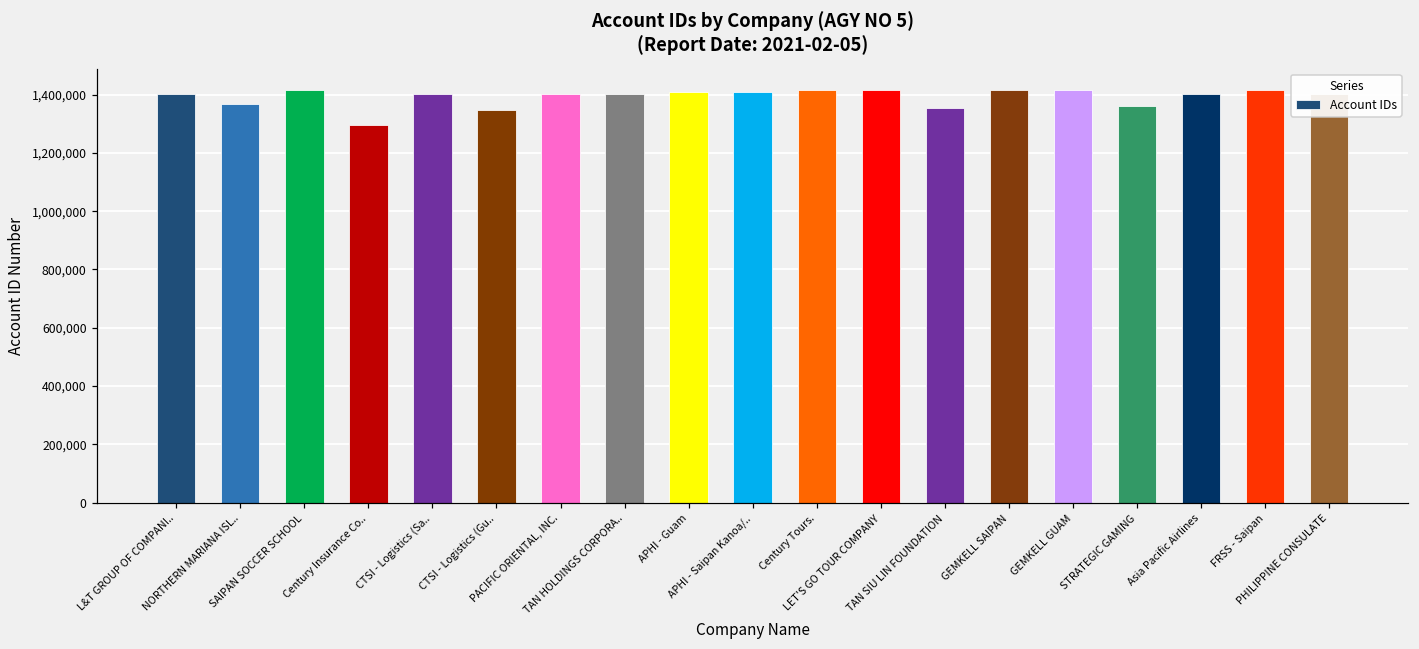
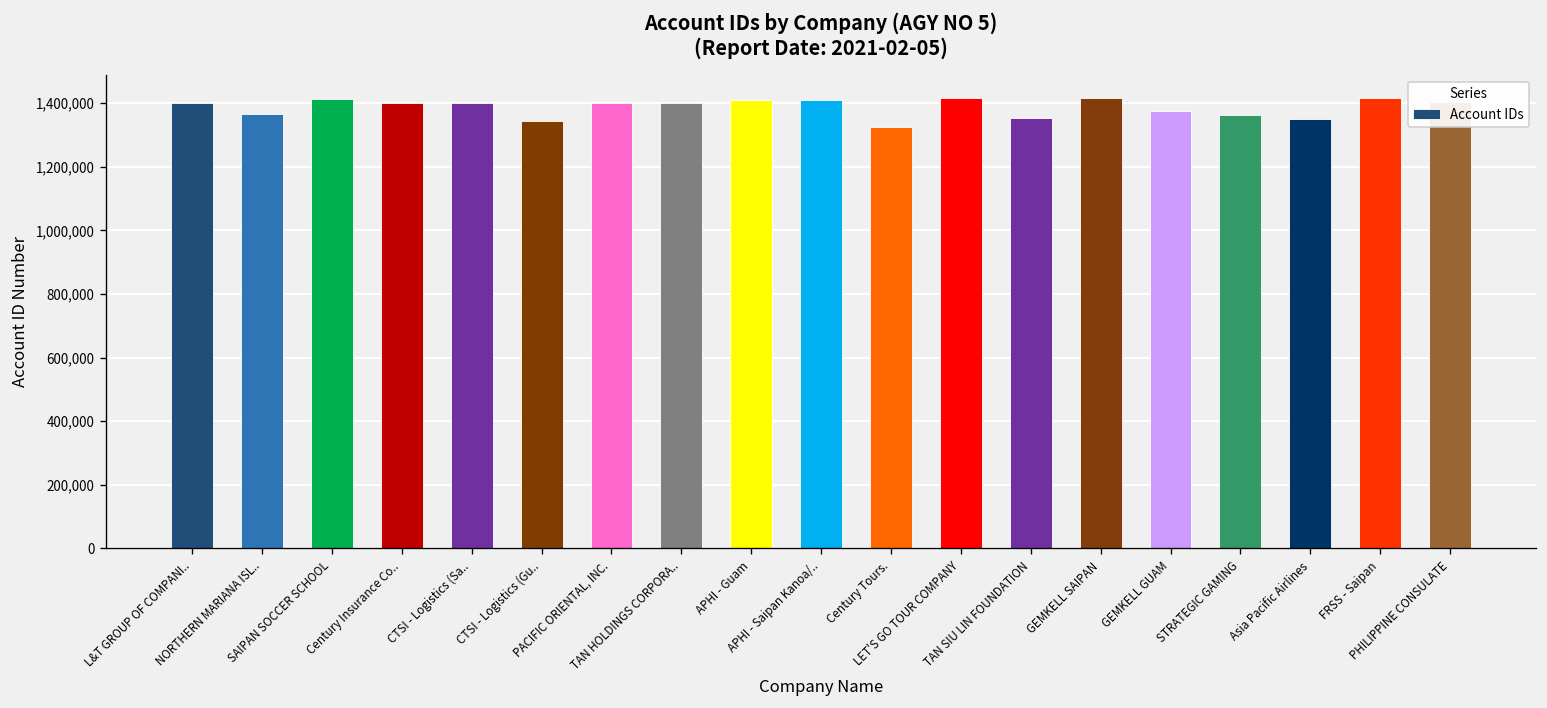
  {
    "L&T GROUP OF COMPANI..": "1,400,000",
    "NORTHERN MARIANA ISL..": "1,370,000",
    "SAIPAN SOCCER SCHOOL": "1,410,000",
-   "Century Insurance Co..": "1,300,000",
+   "Century Insurance Co..": "1,400,000",
    "CTSI - Logistics (Sa..": "1,400,000",
    "CTSI - Logistics (Gu..": "1,350,000",
    "PACIFIC ORIENTAL, INC.": "1,400,000",
    "TAN HOLDINGS CORPORA..": "1,400,000",
    "APHI - Guam": "1,410,000",
    "APHI - Saipan Kanoa/..": "1,410,000",
-   "Century Tours.": "1,410,000",
+   "Century Tours.": "1,330,000",
    "LET'S GO TOUR COMPANY": "1,420,000",
    "TAN SIU LIN FOUNDATION": "1,350,000",
    "GEMKELL SAIPAN": "1,420,000",
-   "GEMKELL GUAM": "1,420,000",
+   "GEMKELL GUAM": "1,380,000",
    "STRATEGIC GAMING": "1,360,000",
-   "Asia Pacific Airlines": "1,400,000",
+   "Asia Pacific Airlines": "1,350,000",
    "FRSS - Saipan": "1,420,000"
  }
